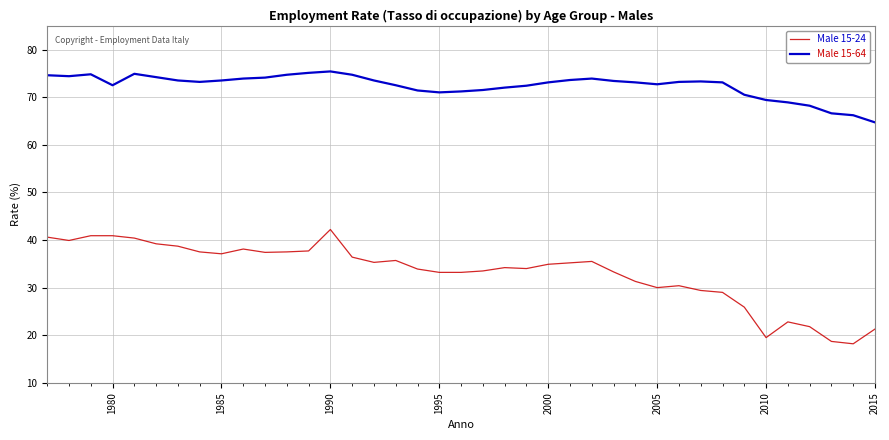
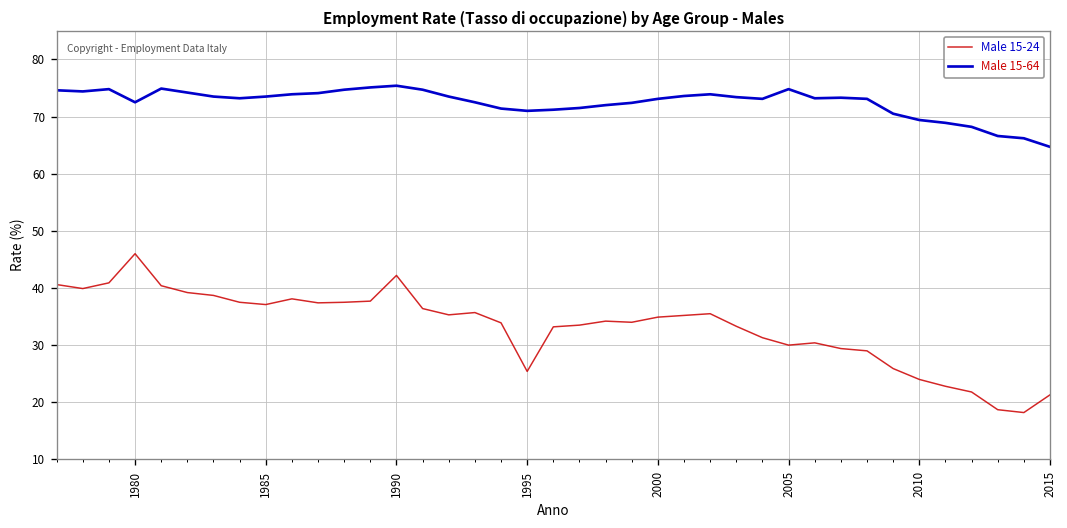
  {
    "Male 15-24": {
-     "1980": 41,
+     "1980": 46,
      "1985": 37,
      "1990": 42,
-     "1995": 33,
+     "1995": 25,
      "2000": 35,
      "2005": 30,
-     "2010": 20,
+     "2010": 24,
      "2015": 21
    },
    "Male 15-64": {
      "1980": 73,
      "1985": 74,
      "1990": 75,
      "1995": 71,
      "2000": 73,
-     "2005": 73,
+     "2005": 75,
      "2010": 69,
      "2015": 65
    }
  }
